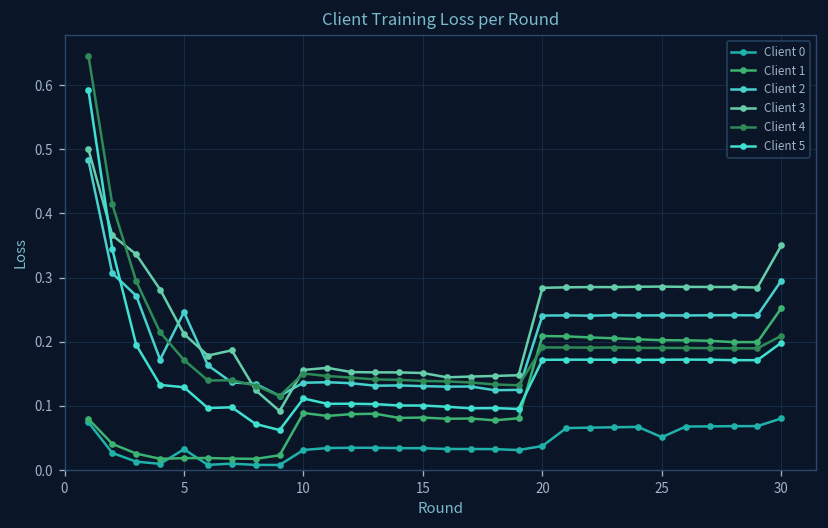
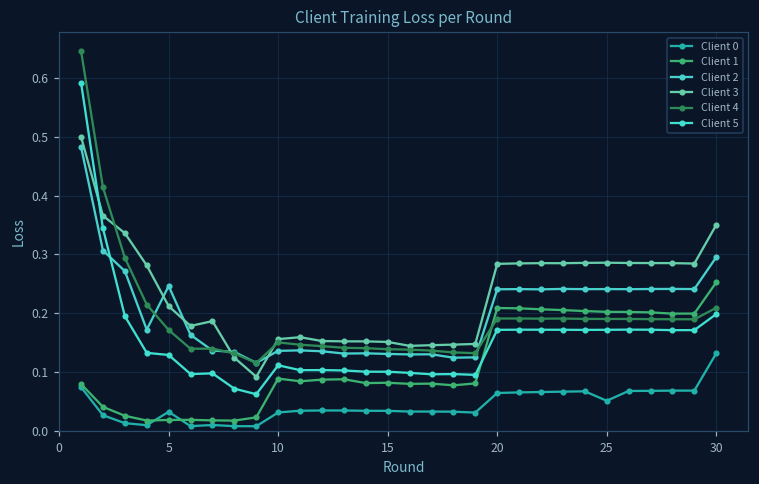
  {
    "Client 0": {
      "5": 0.03,
      "10": 0.03,
      "15": 0.03,
-     "20": 0.04,
+     "20": 0.06,
      "25": 0.05,
-     "30": 0.08
+     "30": 0.13
    }
  }
